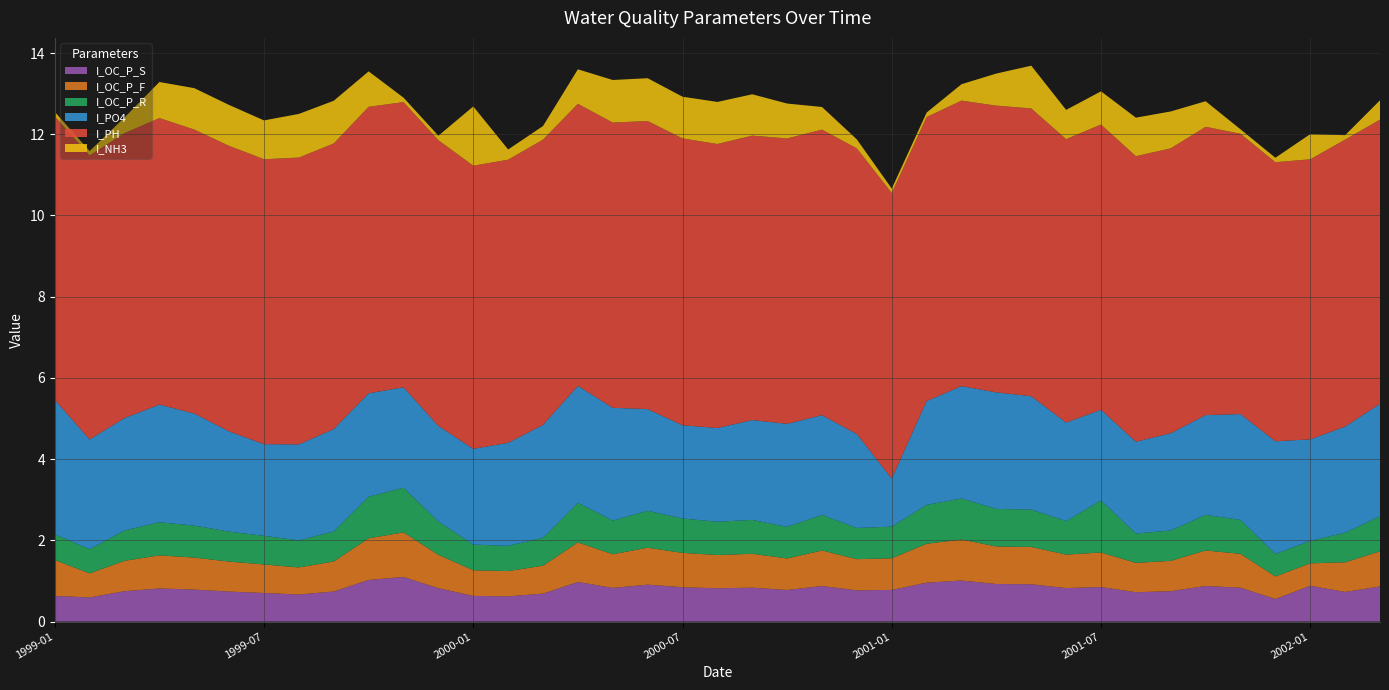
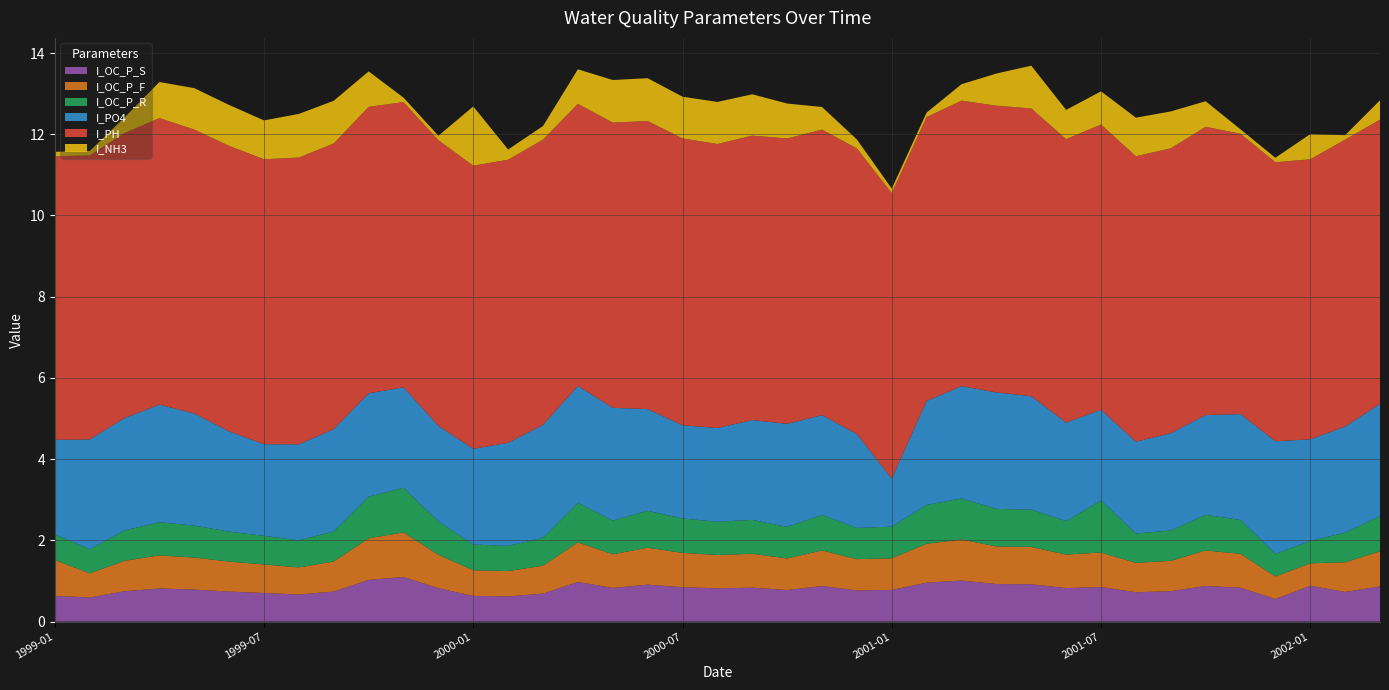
  {
    "I_OC_P_S": {
      "1999-01": 0.6,
      "1999-07": 0.7,
      "2000-01": 0.6,
      "2000-07": 0.8,
      "2001-01": 0.8,
      "2001-07": 0.9,
      "2002-01": 0.9
    },
    "I_OC_P_R": {
      "1999-01": 0.6,
      "1999-07": 0.7,
      "2000-01": 0.6,
      "2000-07": 0.8,
      "2001-01": 0.8,
      "2001-07": 1.3,
      "2002-01": 0.6
    },
    "I_PO4": {
-     "1999-01": 3.3,
+     "1999-01": 2.3,
      "1999-07": 2.3,
      "2000-01": 2.4,
      "2000-07": 2.3,
      "2001-01": 1.2,
      "2001-07": 2.2,
      "2002-01": 2.5
    },
    "I_NH3": {
      "1999-01": 0.1,
      "1999-07": 1.0,
      "2000-01": 1.5,
      "2000-07": 1.0,
      "2001-01": 0.1,
      "2001-07": 0.8,
      "2002-01": 0.6
    }
  }
